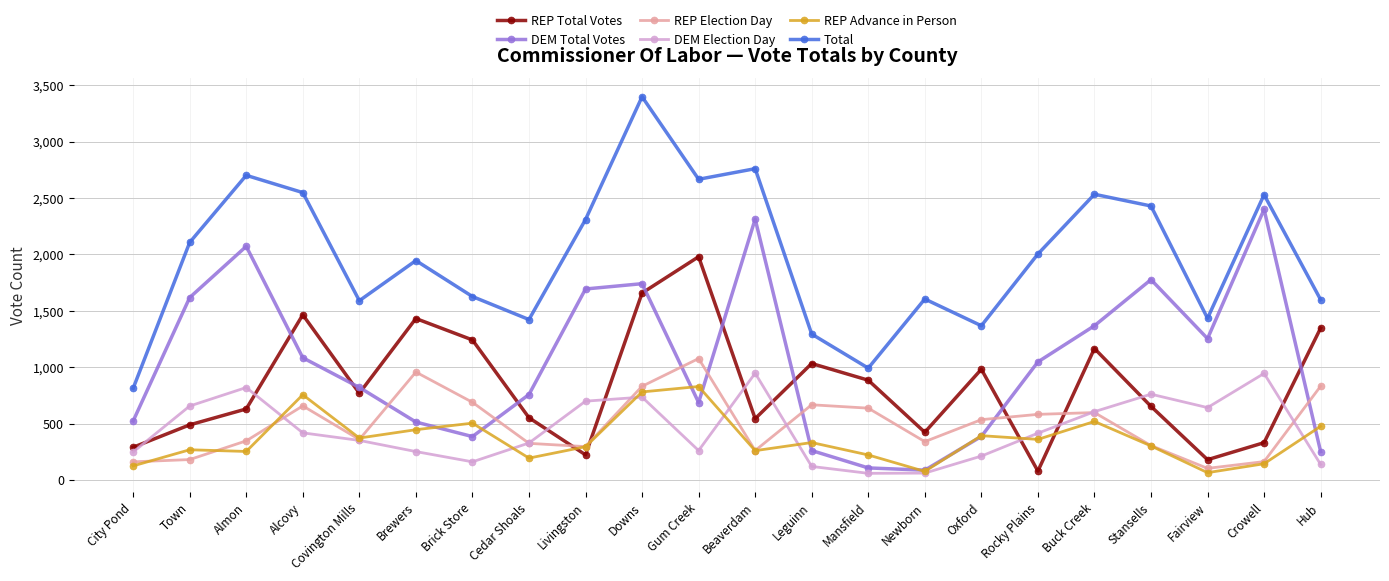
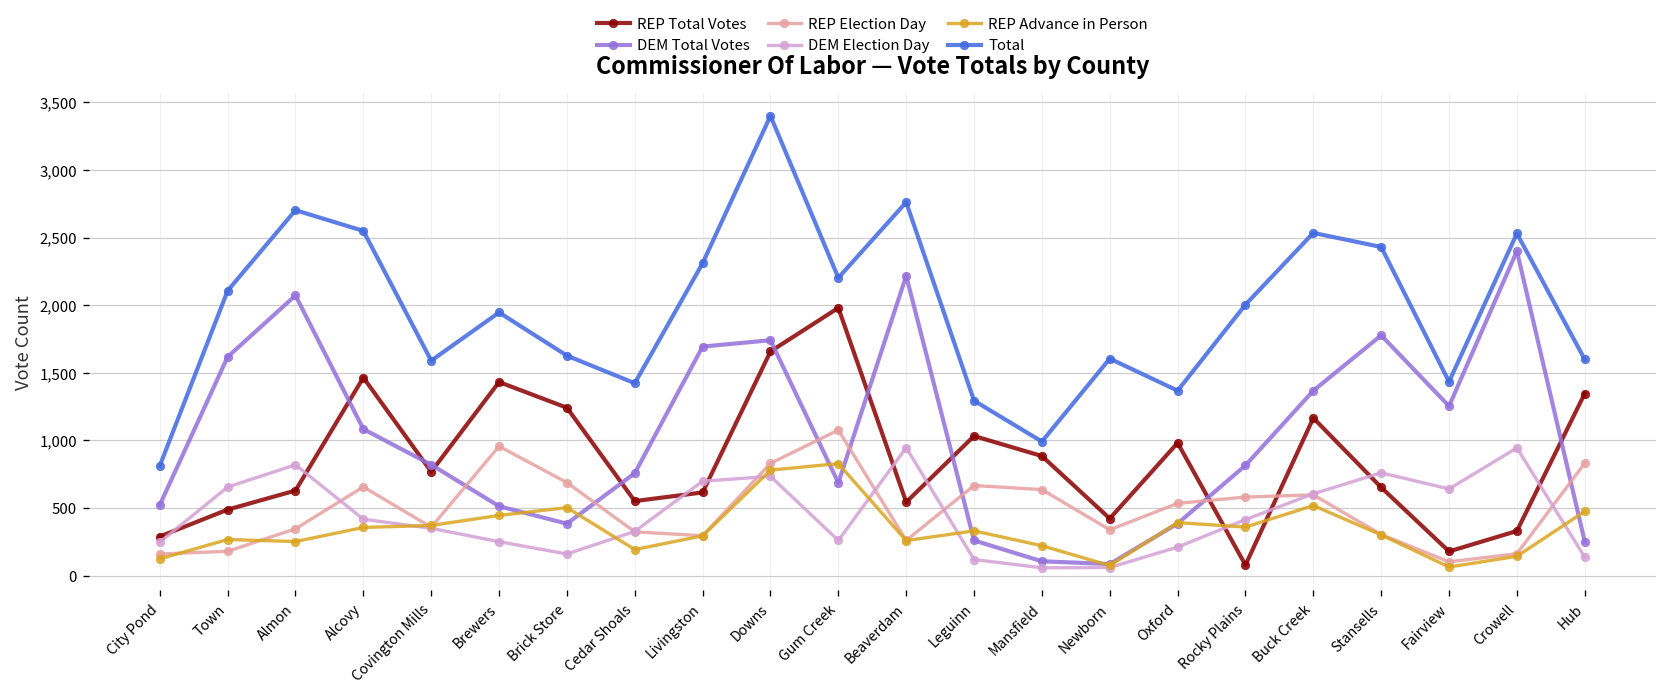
  {
    "REP Total Votes": {
      "City Pond": "290",
      "Town": "490",
      "Almon": "630",
      "Alcovy": "1,470",
      "Covington Mills": "770",
      "Brewers": "1,430",
      "Brick Store": "1,240",
      "Cedar Shoals": "550",
-     "Livingston": "220",
+     "Livingston": "620",
      "Downs": "1,660",
      "Gum Creek": "1,980",
      "Beaverdam": "540",
      "Leguinn": "1,030",
      "Mansfield": "890",
      "Newborn": "420",
      "Oxford": "980",
      "Rocky Plains": "80",
      "Buck Creek": "1,170",
      "Stansells": "650",
      "Fairview": "180",
      "Crowell": "330",
      "Hub": "1,350"
    },
    "DEM Total Votes": {
      "City Pond": "520",
      "Town": "1,620",
      "Almon": "2,070",
      "Alcovy": "1,080",
      "Covington Mills": "820",
      "Brewers": "510",
      "Brick Store": "390",
      "Cedar Shoals": "760",
      "Livingston": "1,690",
      "Downs": "1,740",
      "Gum Creek": "690",
-     "Beaverdam": "2,310",
+     "Beaverdam": "2,220",
      "Leguinn": "260",
      "Mansfield": "110",
-     "Rocky Plains": "1,050",
+     "Rocky Plains": "820",
      "Buck Creek": "1,370",
      "Stansells": "1,780",
      "Fairview": "1,250",
      "Crowell": "2,400",
      "Hub": "250"
    },
    "REP Advance in Person": {
      "City Pond": "130",
      "Town": "270",
      "Almon": "250",
-     "Alcovy": "760",
+     "Alcovy": "360",
      "Brewers": "450",
      "Brick Store": "500",
      "Cedar Shoals": "190",
      "Downs": "780",
      "Gum Creek": "830",
      "Leguinn": "330",
      "Mansfield": "220",
      "Rocky Plains": "360",
      "Buck Creek": "520",
      "Fairview": "70",
      "Hub": "480"
    },
    "Total": {
      "City Pond": "810",
      "Town": "2,110",
      "Almon": "2,700",
      "Alcovy": "2,550",
      "Covington Mills": "1,590",
      "Brewers": "1,950",
      "Brick Store": "1,630",
      "Cedar Shoals": "1,420",
      "Livingston": "2,310",
      "Downs": "3,400",
-     "Gum Creek": "2,670",
+     "Gum Creek": "2,200",
      "Beaverdam": "2,760",
      "Leguinn": "1,290",
      "Mansfield": "990",
      "Newborn": "1,610",
      "Oxford": "1,370",
      "Rocky Plains": "2,000",
      "Buck Creek": "2,530",
      "Stansells": "2,430",
      "Fairview": "1,430",
      "Crowell": "2,530",
      "Hub": "1,600"
    }
  }
